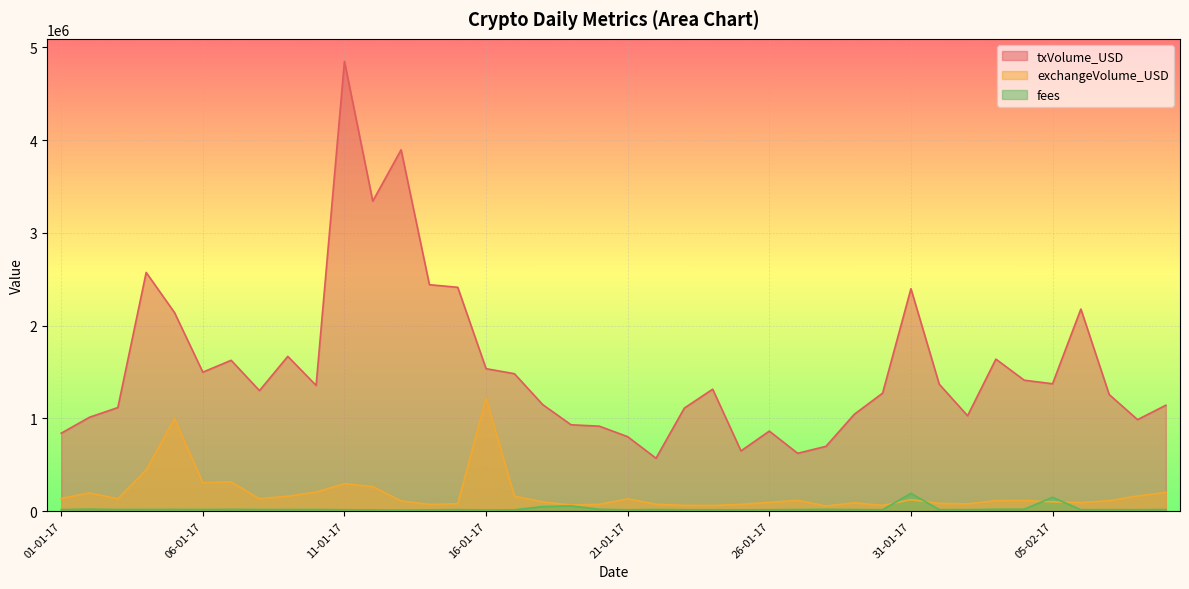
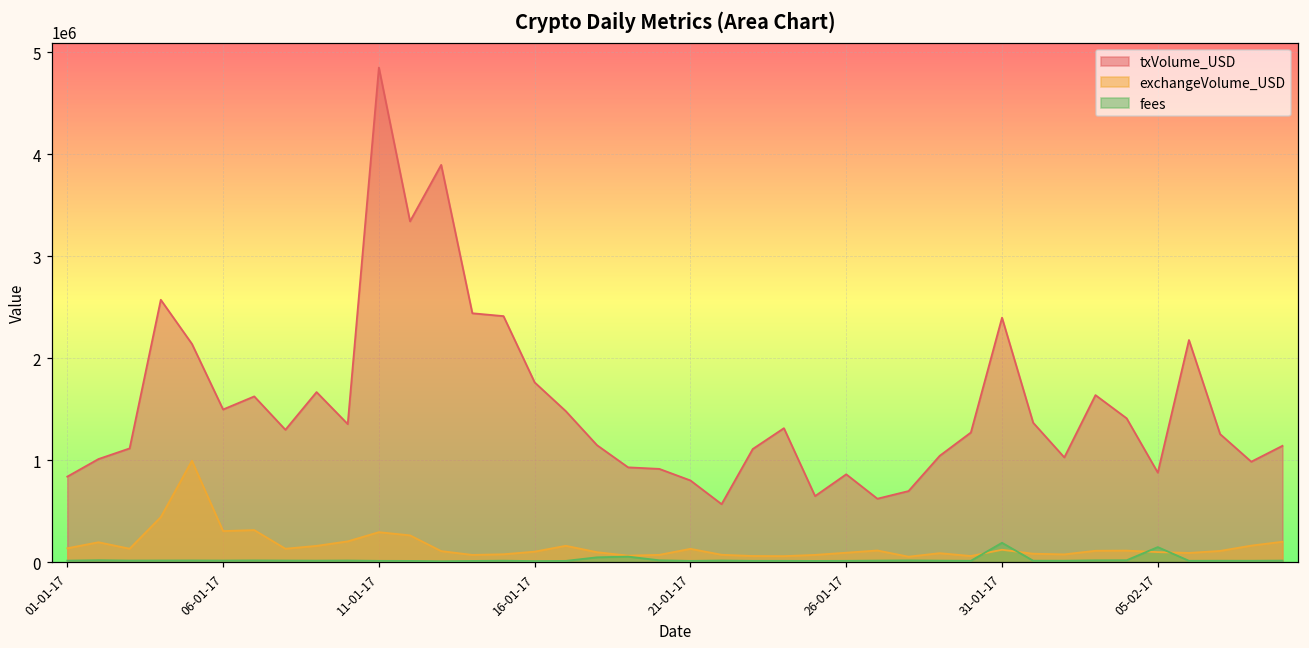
  {
    "txVolume_USD": {
      "01-01-17": 800000,
      "06-01-17": 1500000,
      "11-01-17": 4800000,
-     "16-01-17": 1500000,
+     "16-01-17": 1800000,
      "21-01-17": 800000,
      "26-01-17": 900000,
      "31-01-17": 2400000,
-     "05-02-17": 1400000
+     "05-02-17": 900000
    },
    "exchangeVolume_USD": {
      "01-01-17": 100000,
      "06-01-17": 300000,
      "11-01-17": 300000,
-     "16-01-17": 1200000,
+     "16-01-17": 100000,
      "21-01-17": 100000,
      "26-01-17": 100000,
      "31-01-17": 100000,
      "05-02-17": 100000
    },
    "fees": {
      "01-01-17": 0,
      "06-01-17": 0,
      "11-01-17": 0,
      "16-01-17": 0,
      "21-01-17": 0,
      "26-01-17": 0,
      "31-01-17": 200000,
      "05-02-17": 100000
    }
  }
